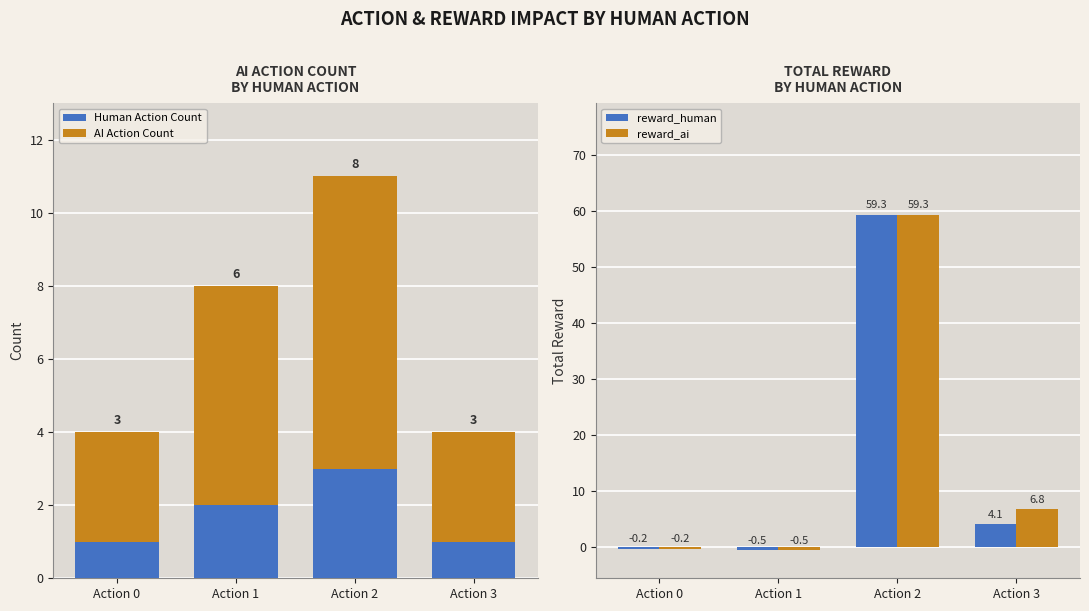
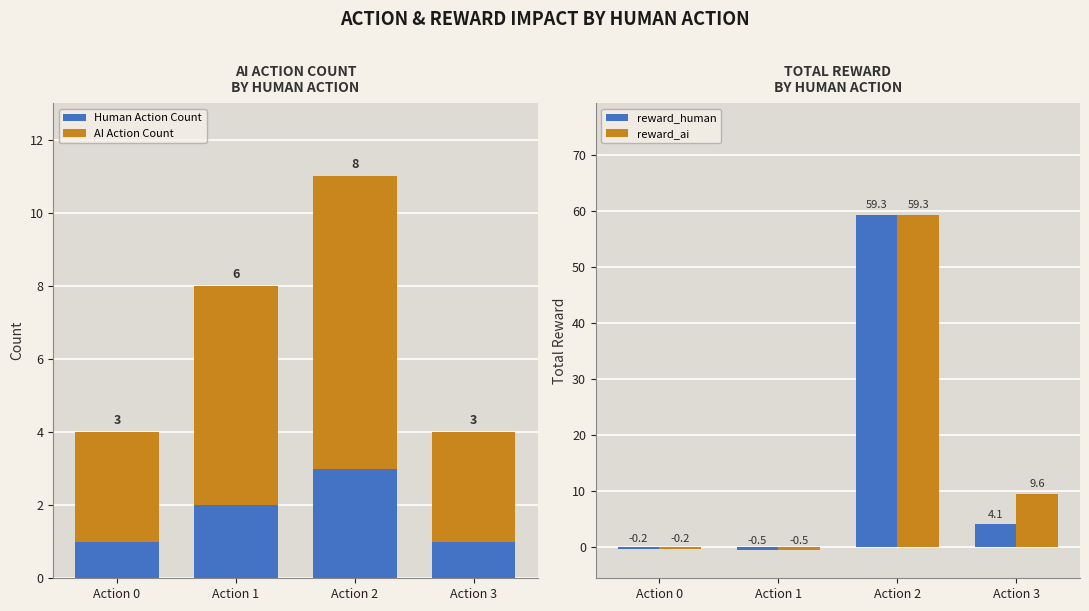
  {
    "AI ACTION COUNT BY HUMAN ACTION": {
      "Human Action Count": {
        "Action 0": 1.0,
        "Action 1": 2.0,
        "Action 2": 3.0,
        "Action 3": 1.0
      },
      "AI Action Count": {
        "Action 0": 3,
        "Action 1": 6,
        "Action 2": 8,
        "Action 3": 3
      }
    },
    "TOTAL REWARD BY HUMAN ACTION": {
      "reward_human": {
        "Action 0": -0.2,
        "Action 1": -0.5,
        "Action 2": 59.3,
        "Action 3": 4.1
      },
      "reward_ai": {
        "Action 0": -0.2,
        "Action 1": -0.5,
        "Action 2": 59.3,
-       "Action 3": 6.8
+       "Action 3": 9.6
      }
    }
  }
